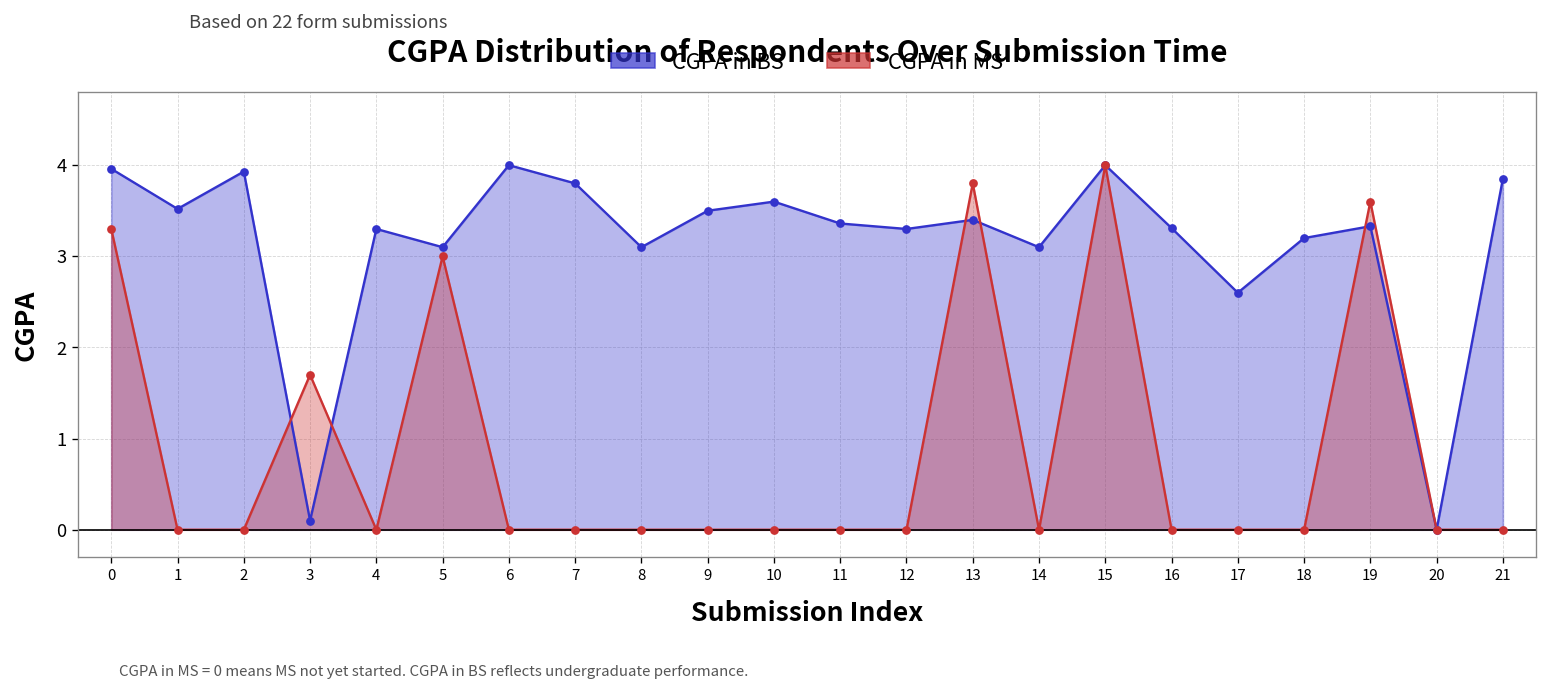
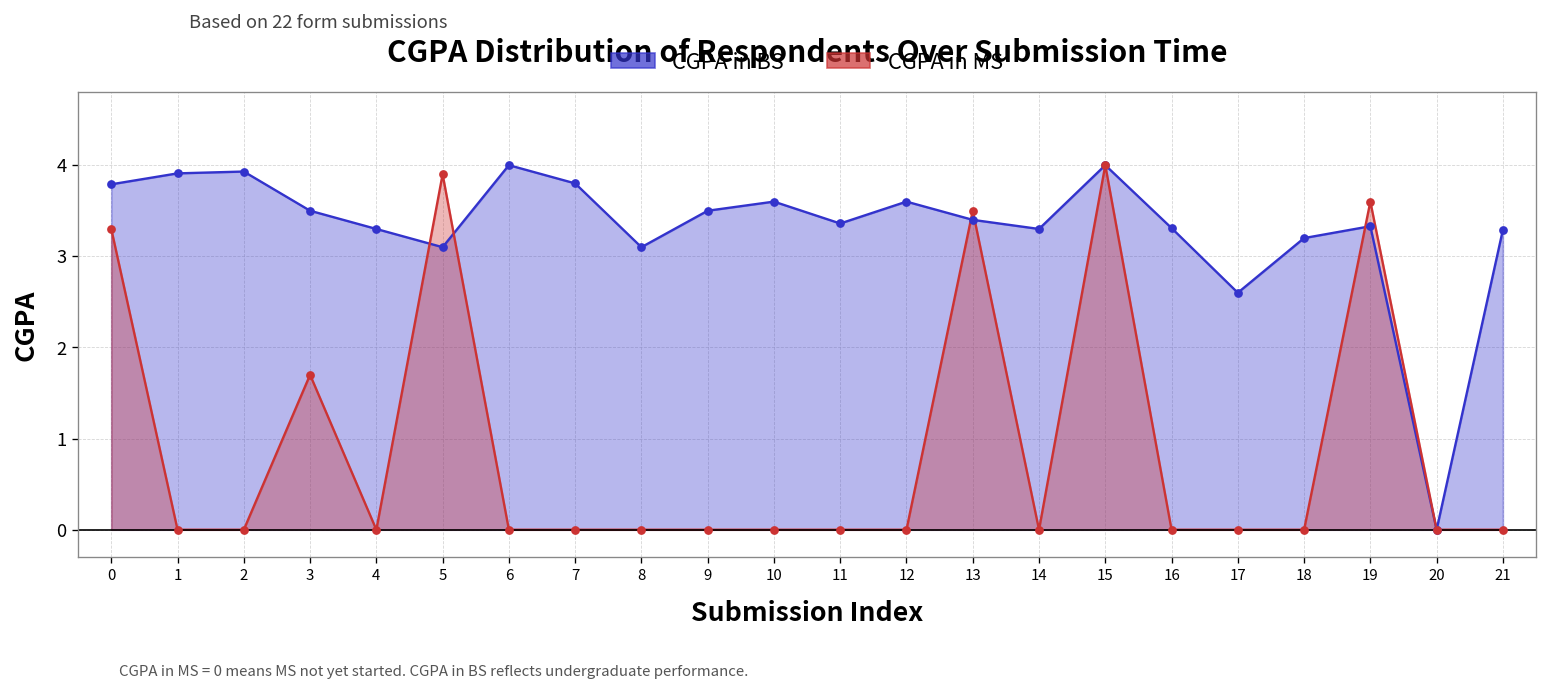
  {
    "CGPA in BS": {
-     "0": 4.0,
-     "1": 3.5,
+     "0": 3.8,
+     "1": 3.9,
      "2": 3.9,
-     "3": 0.1,
+     "3": 3.5,
      "4": 3.3,
      "5": 3.1,
      "6": 4.0,
      "7": 3.8,
      "8": 3.1,
      "9": 3.5,
      "10": 3.6,
      "11": 3.4,
-     "12": 3.3,
+     "12": 3.6,
      "13": 3.4,
-     "14": 3.1,
+     "14": 3.3,
      "16": 3.3,
      "17": 2.6,
      "18": 3.2,
      "19": 3.3,
-     "21": 3.9
+     "21": 3.3
    },
    "CGPA in MS": {
      "0": 3.3,
      "1": 0.0,
      "2": 0.0,
      "3": 1.7,
      "4": 0.0,
-     "5": 3.0,
+     "5": 3.9,
      "6": 0.0,
      "7": 0.0,
      "8": 0.0,
      "9": 0.0,
      "10": 0.0,
      "11": 0.0,
      "12": 0.0,
-     "13": 3.8,
+     "13": 3.5,
      "14": 0.0,
      "16": 0.0,
      "17": 0.0,
      "18": 0.0,
      "19": 3.6,
      "21": 0.0
    }
  }
